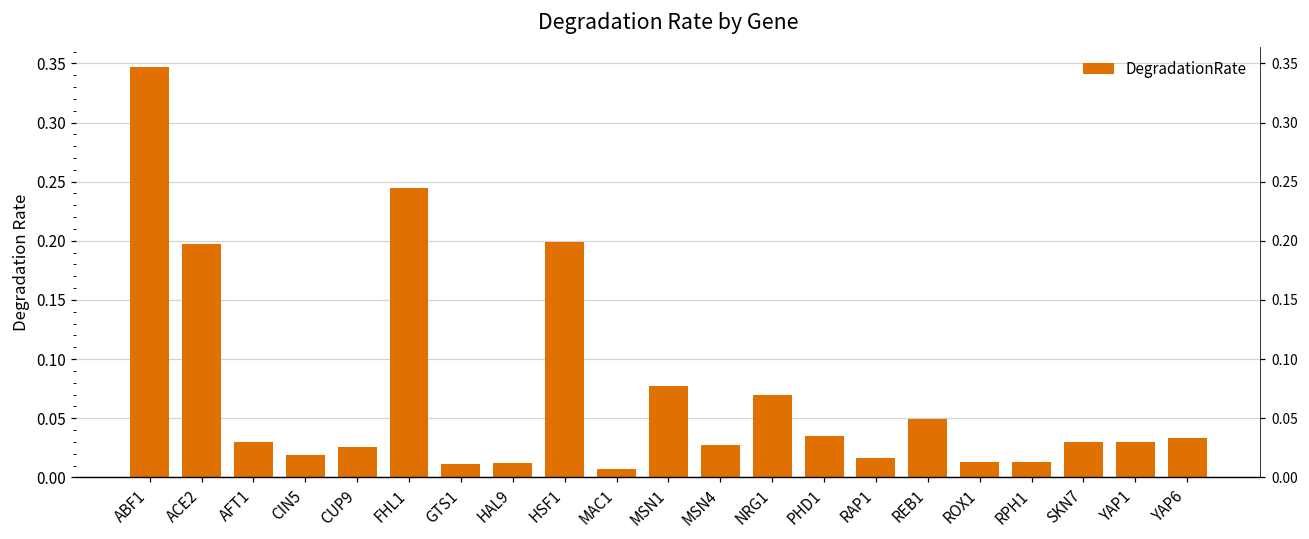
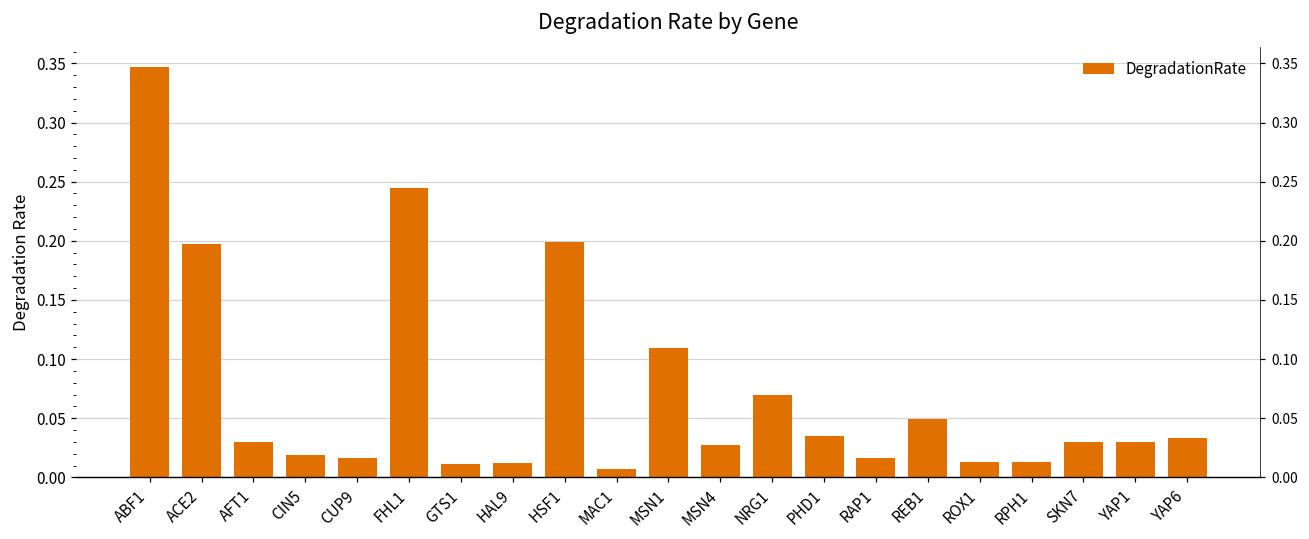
  {
    "ABF1": 0.347,
    "ACE2": 0.197,
    "AFT1": 0.030,
    "CIN5": 0.019,
-   "CUP9": 0.026,
+   "CUP9": 0.016,
    "FHL1": 0.245,
    "GTS1": 0.011,
    "HAL9": 0.012,
    "HSF1": 0.199,
    "MAC1": 0.007,
-   "MSN1": 0.077,
+   "MSN1": 0.109,
    "MSN4": 0.027,
    "NRG1": 0.069,
    "PHD1": 0.035,
    "RAP1": 0.017,
    "REB1": 0.050,
    "ROX1": 0.013,
    "RPH1": 0.013,
    "SKN7": 0.030,
    "YAP1": 0.030,
    "YAP6": 0.033
  }
